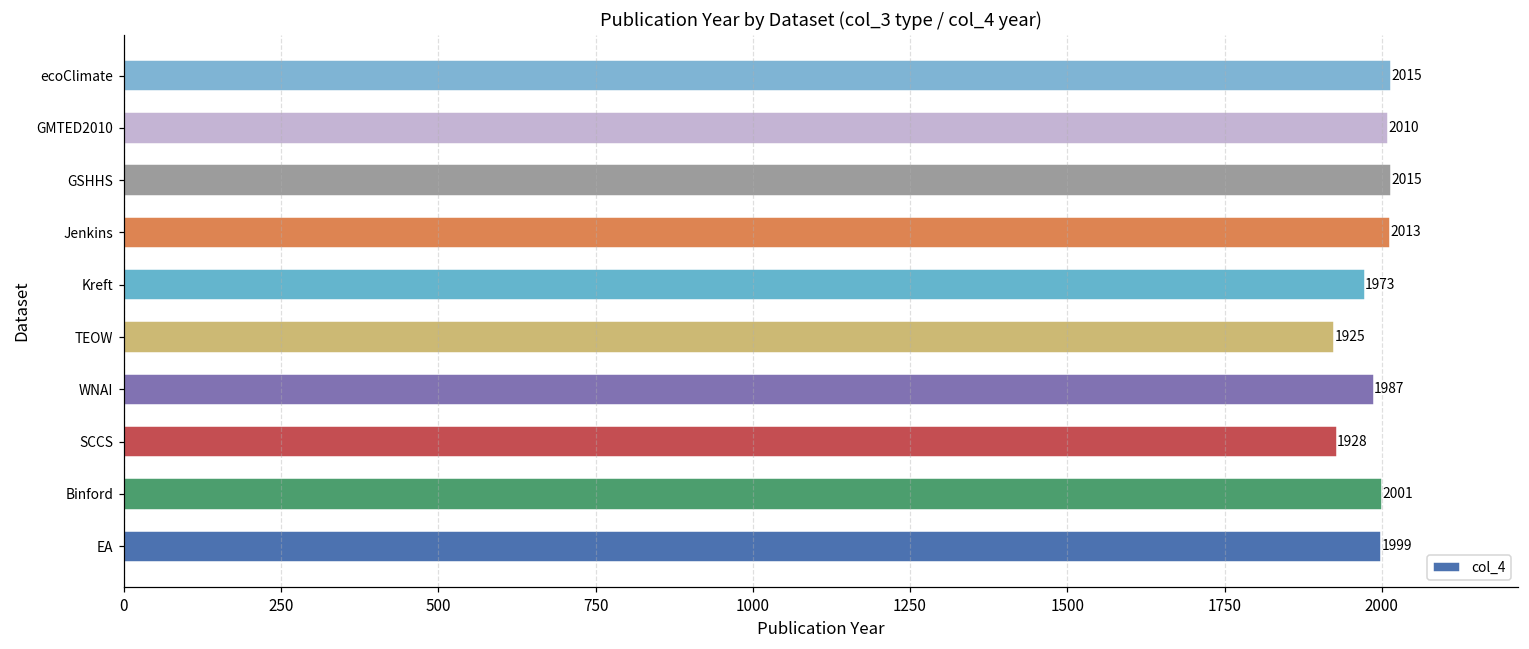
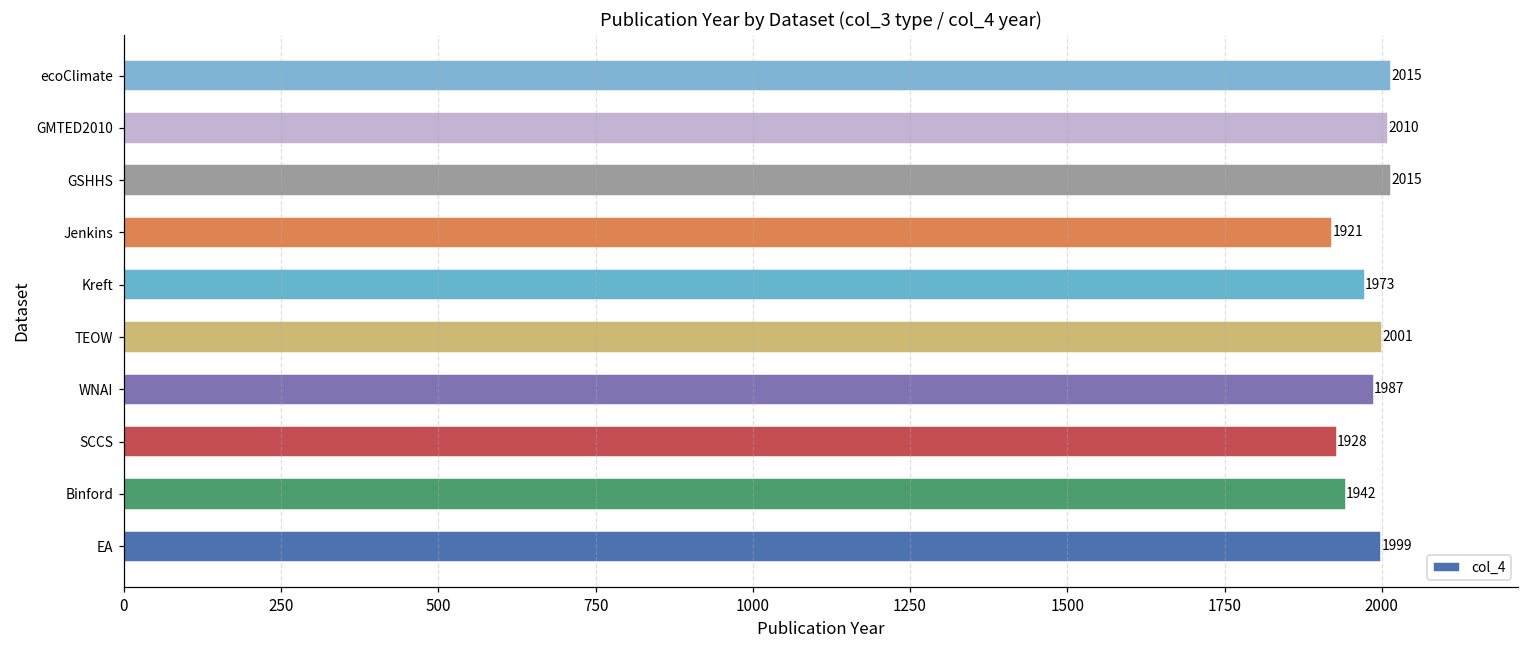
  {
    "ecoClimate": 2015,
    "GMTED2010": 2010,
    "GSHHS": 2015,
-   "Jenkins": 2013,
+   "Jenkins": 1921,
    "Kreft": 1973,
-   "TEOW": 1925,
+   "TEOW": 2001,
    "WNAI": 1987,
    "SCCS": 1928,
-   "Binford": 2001,
+   "Binford": 1942,
    "EA": 1999
  }
